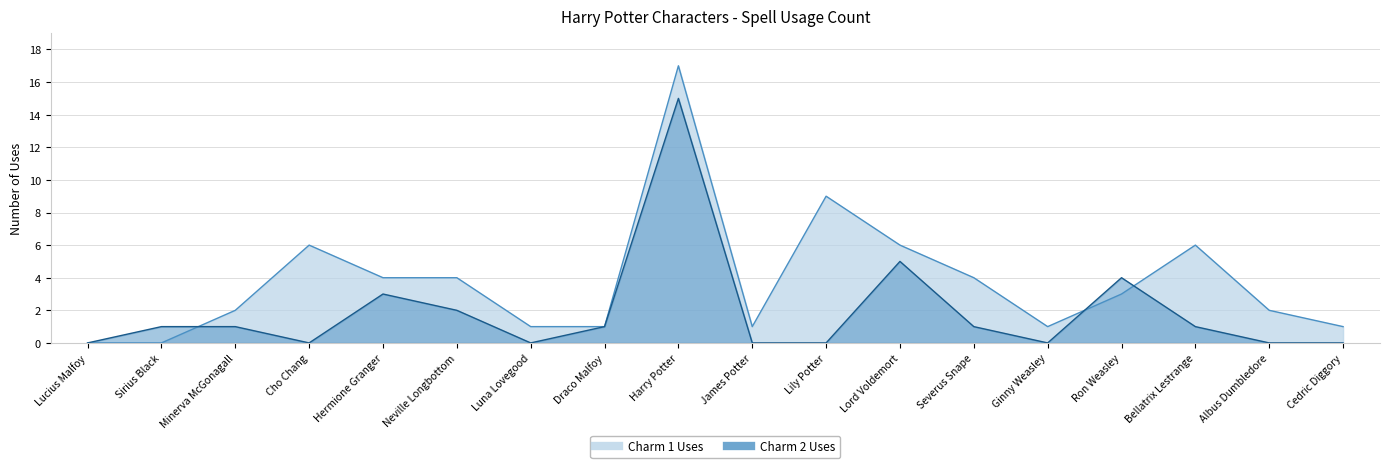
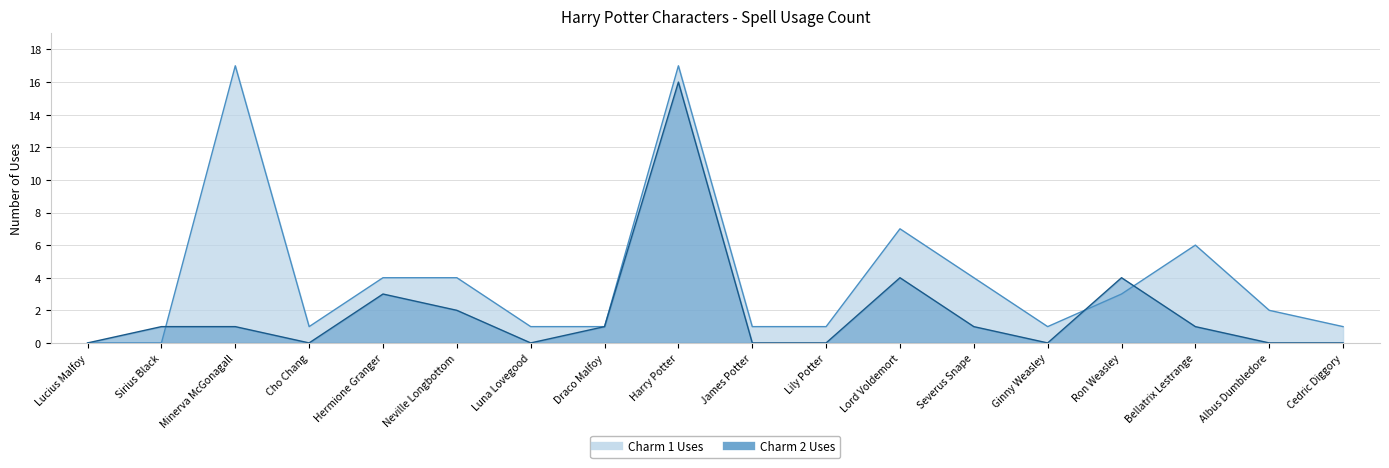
  {
    "Charm 1 Uses": {
      "Sirius Black": 0,
-     "Minerva McGonagall": 2,
-     "Cho Chang": 6,
+     "Minerva McGonagall": 17,
+     "Cho Chang": 1,
      "Hermione Granger": 4,
      "Neville Longbottom": 4,
      "Luna Lovegood": 1,
      "Harry Potter": 17,
      "James Potter": 1,
-     "Lily Potter": 9,
-     "Lord Voldemort": 6,
+     "Lily Potter": 1,
+     "Lord Voldemort": 7,
      "Severus Snape": 4,
      "Ginny Weasley": 1,
      "Ron Weasley": 3,
      "Bellatrix Lestrange": 6,
      "Albus Dumbledore": 2,
      "Cedric Diggory": 1
    },
    "Charm 2 Uses": {
      "Sirius Black": 1,
      "Minerva McGonagall": 1,
      "Cho Chang": 0,
      "Hermione Granger": 3,
      "Neville Longbottom": 2,
      "Luna Lovegood": 0,
-     "Harry Potter": 15,
+     "Harry Potter": 16,
      "James Potter": 0,
      "Lily Potter": 0,
-     "Lord Voldemort": 5,
+     "Lord Voldemort": 4,
      "Severus Snape": 1,
      "Ginny Weasley": 0,
      "Ron Weasley": 4,
      "Bellatrix Lestrange": 1,
      "Albus Dumbledore": 0,
      "Cedric Diggory": 0
    }
  }
